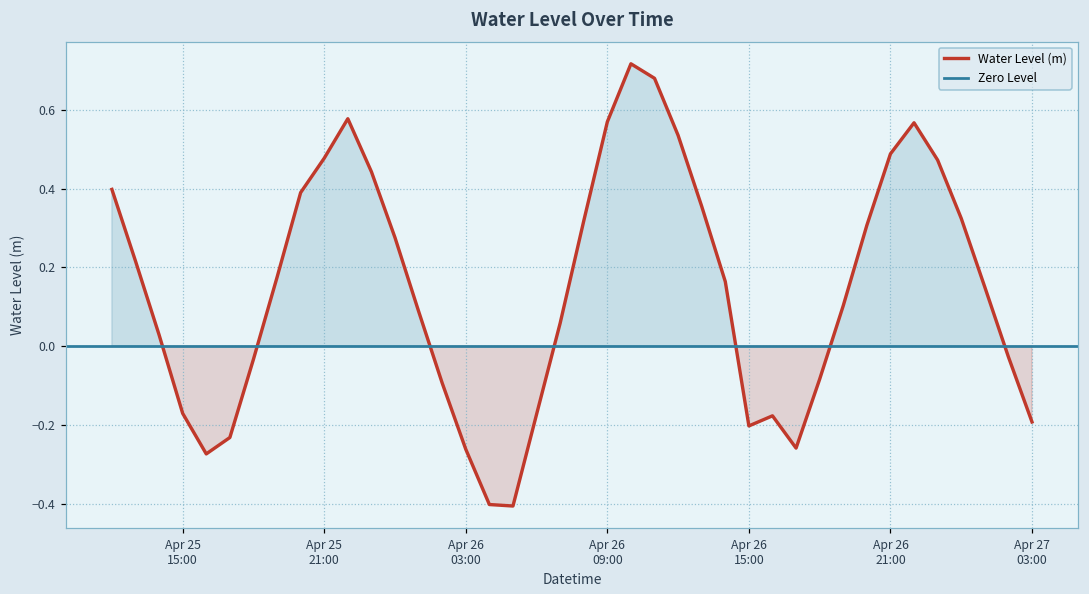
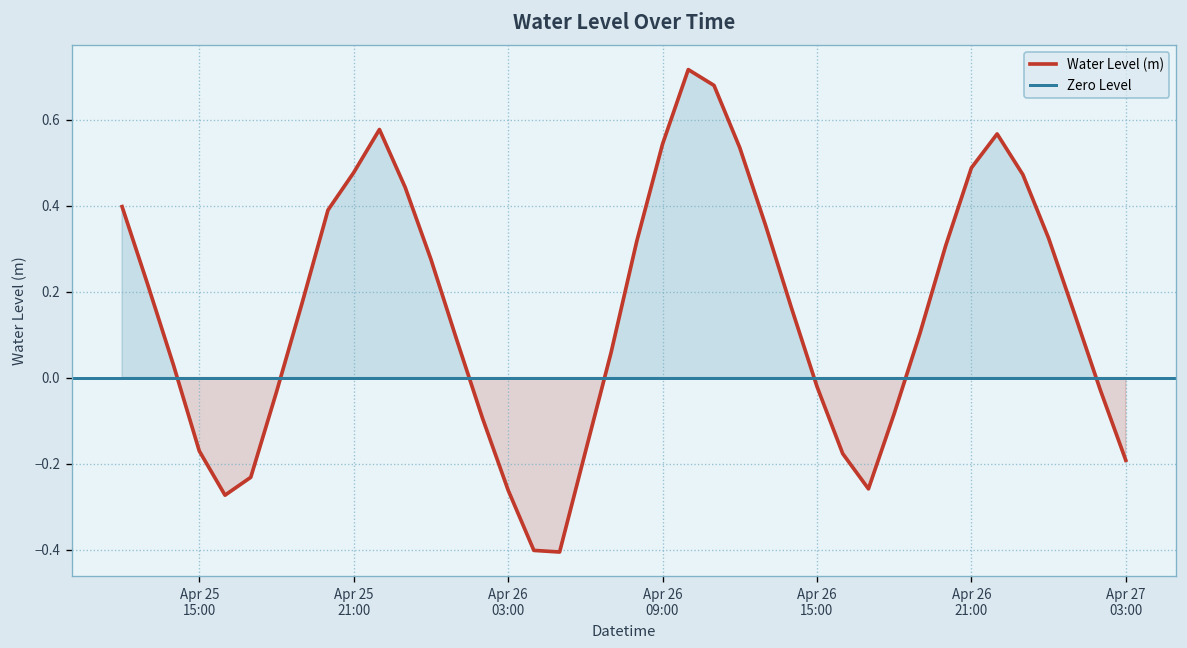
  {
    "Apr 25 15:00": -0.17,
    "Apr 25 21:00": 0.48,
    "Apr 26 03:00": -0.26,
-   "Apr 26 09:00": 0.57,
-   "Apr 26 15:00": -0.20,
+   "Apr 26 09:00": 0.54,
+   "Apr 26 15:00": -0.02,
    "Apr 26 21:00": 0.49,
    "Apr 27 03:00": -0.19
  }
